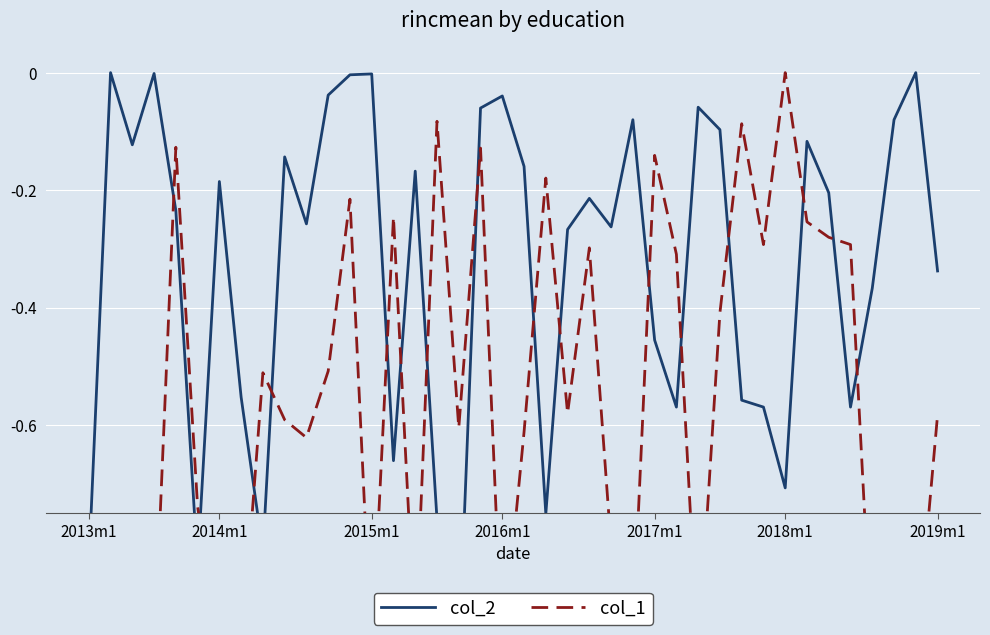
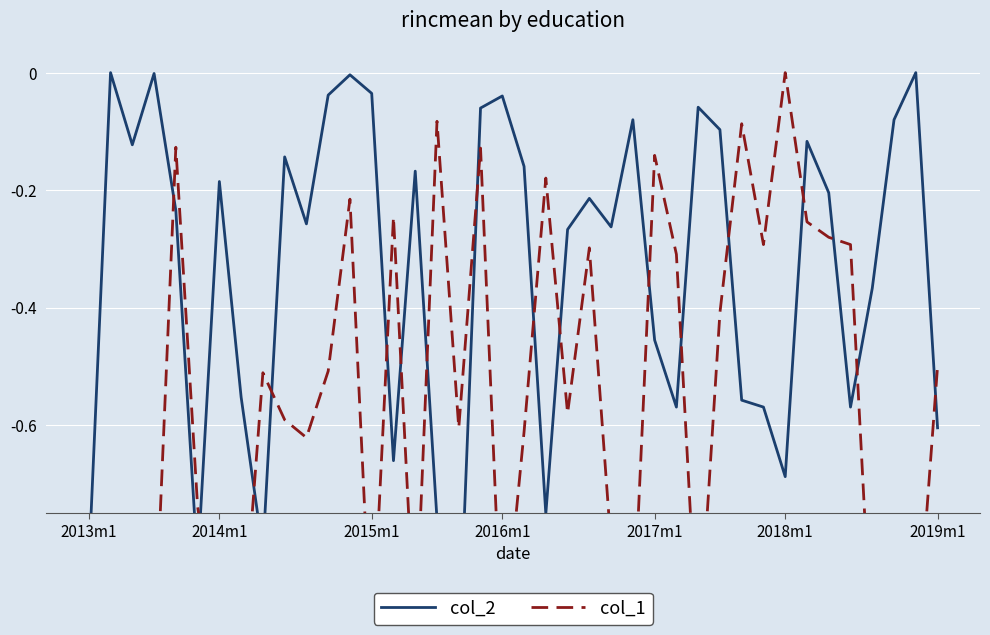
  {
    "col_2": {
      "2014m1": -0.19,
-     "2015m1": 0.00,
+     "2015m1": -0.04,
      "2016m1": -0.04,
      "2017m1": -0.46,
-     "2018m1": -0.71,
-     "2019m1": -0.34
+     "2018m1": -0.69,
+     "2019m1": -0.60
    },
    "col_1": {
      "2017m1": -0.14,
      "2018m1": 0.00,
-     "2019m1": -0.58
+     "2019m1": -0.50
    }
  }
